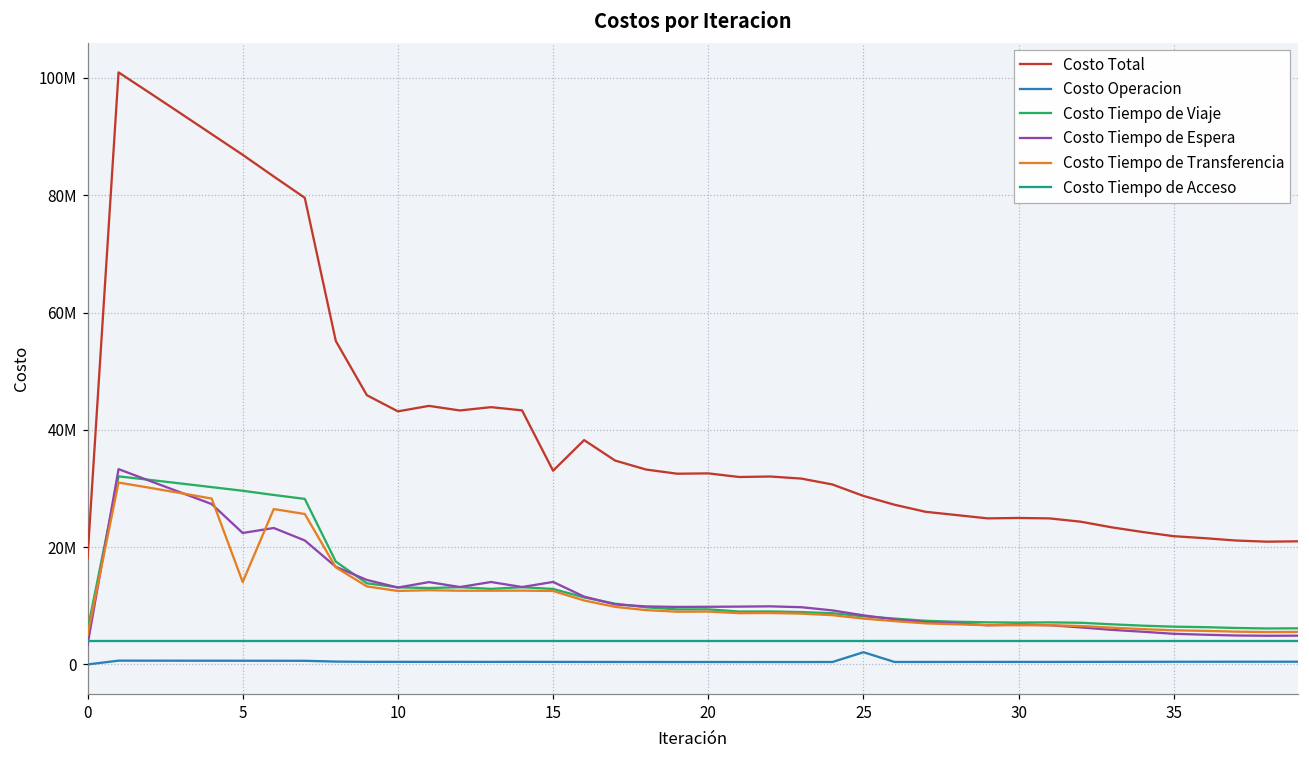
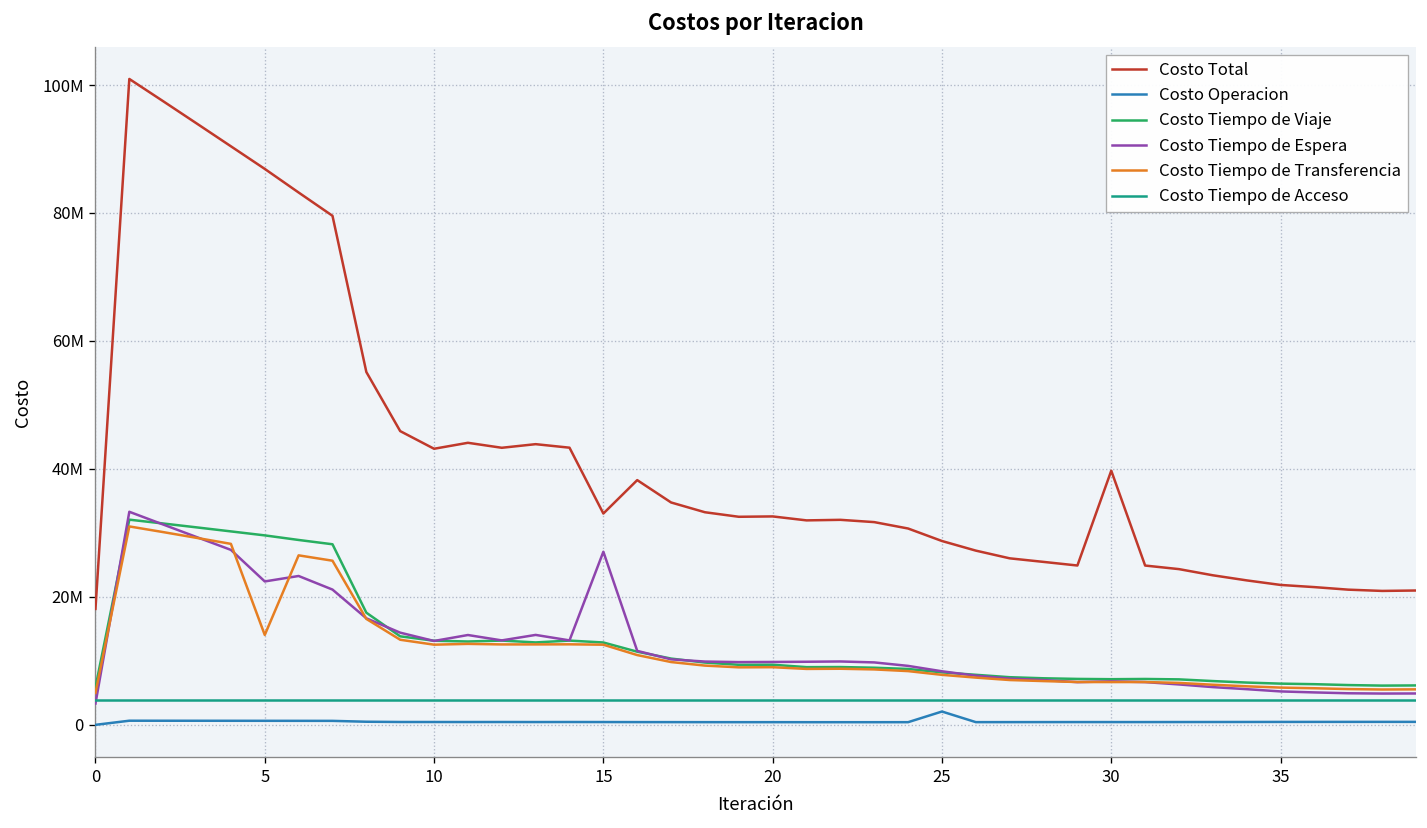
  {
    "Costo Total": {
      "0": 18000000,
      "5": 87000000,
      "10": 43000000,
      "15": 33000000,
      "20": 33000000,
      "25": 29000000,
-     "30": 25000000,
+     "30": 40000000,
      "35": 22000000
    },
    "Costo Operacion": {
      "0": 0,
      "5": 1000000,
      "10": 0,
      "15": 0,
      "20": 0,
      "25": 2000000,
      "30": 0,
      "35": 0
    },
    "Costo Tiempo de Espera": {
      "0": 3000000,
      "5": 22000000,
-     "15": 14000000,
+     "15": 27000000,
      "35": 5000000
    },
    "Costo Tiempo de Transferencia": {
      "0": 5000000,
      "5": 14000000,
      "10": 13000000,
      "35": 6000000
    }
  }
